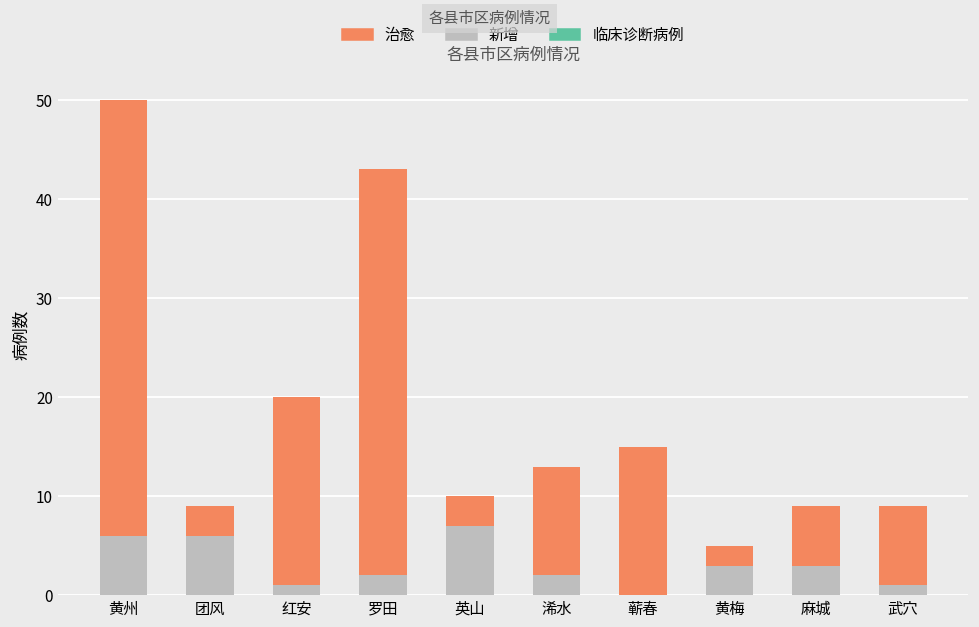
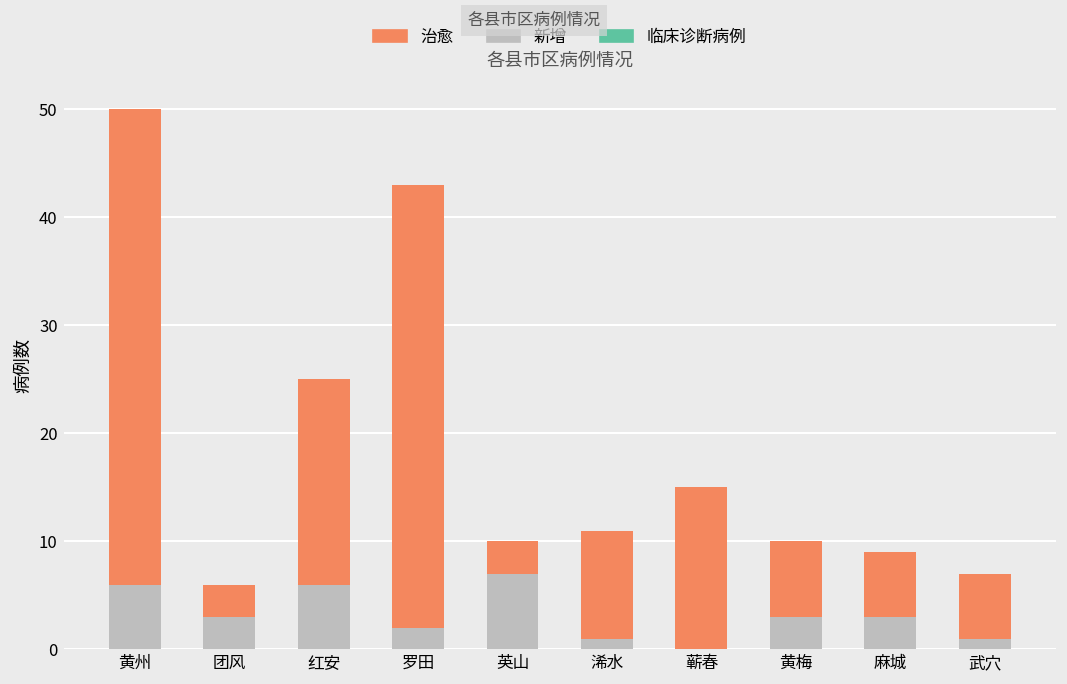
  {
    "临床诊断病例": {
      "黄州": 0,
      "团风": 0,
      "红安": 0,
      "罗田": 0,
      "英山": 0,
      "浠水": 0,
      "蕲春": 0,
      "黄梅": 0,
      "麻城": 0,
      "武穴": 0
    },
    "新增": {
      "黄州": 6,
-     "团风": 6,
-     "红安": 1,
+     "团风": 3,
+     "红安": 6,
      "罗田": 2,
      "英山": 7,
-     "浠水": 2,
+     "浠水": 1,
      "蕲春": 0,
      "黄梅": 3,
      "麻城": 3,
      "武穴": 1
    },
    "治愈": {
      "黄州": 44,
      "团风": 3,
      "红安": 19,
      "罗田": 41,
      "英山": 3,
-     "浠水": 11,
+     "浠水": 10,
      "蕲春": 15,
-     "黄梅": 2,
+     "黄梅": 7,
      "麻城": 6,
-     "武穴": 8
+     "武穴": 6
    }
  }
